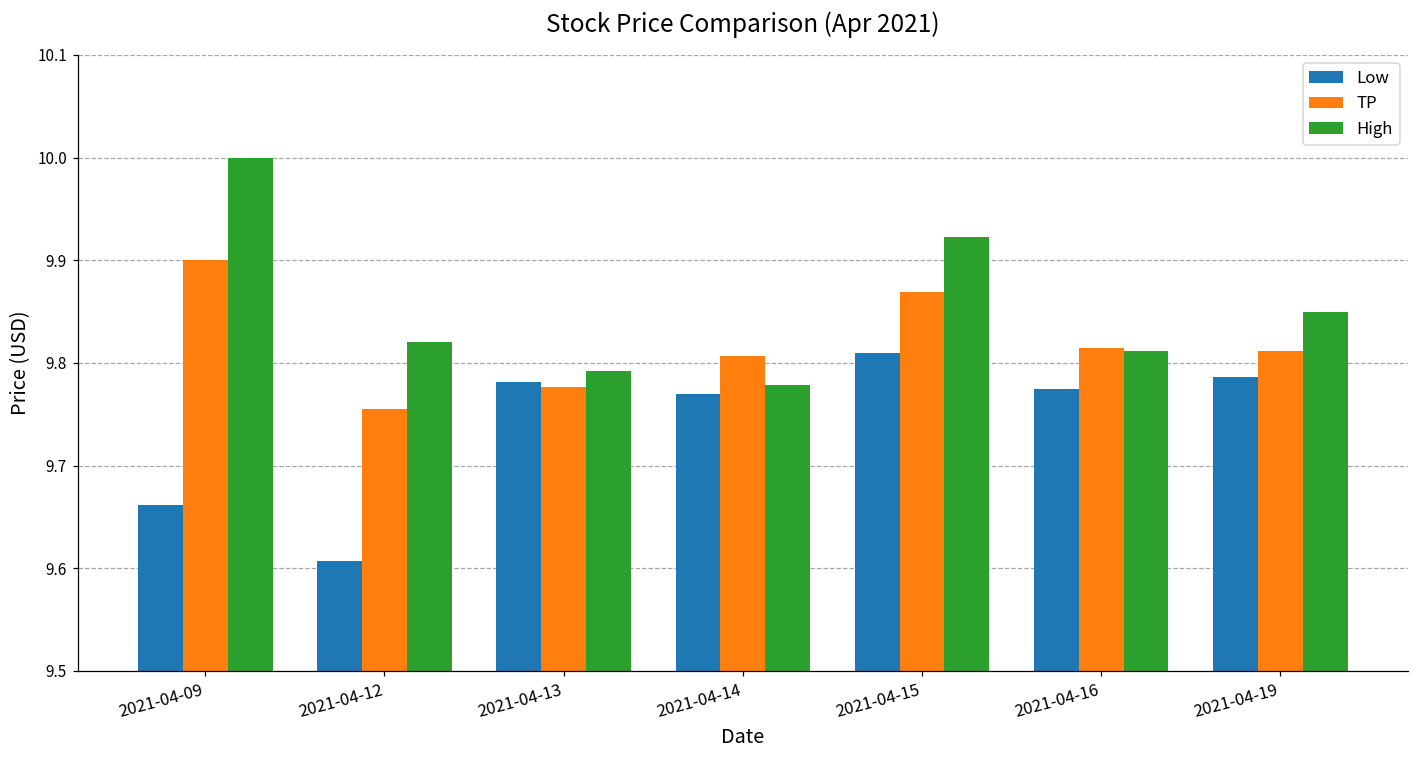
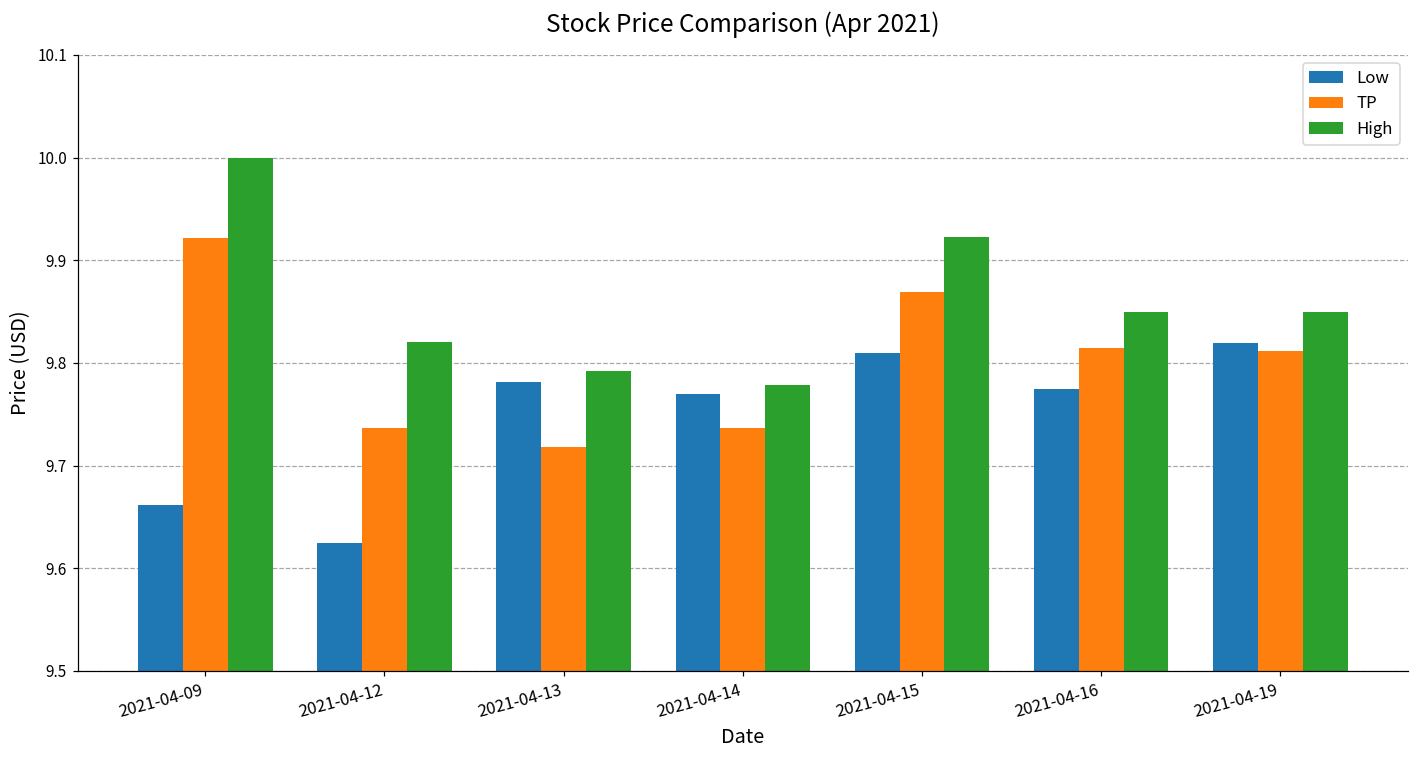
  {
    "Low": {
      "2021-04-09": 9.66,
-     "2021-04-12": 9.61,
+     "2021-04-12": 9.63,
      "2021-04-13": 9.78,
      "2021-04-14": 9.77,
      "2021-04-15": 9.81,
      "2021-04-16": 9.77,
-     "2021-04-19": 9.79
+     "2021-04-19": 9.82
    },
    "TP": {
-     "2021-04-09": 9.90,
-     "2021-04-12": 9.75,
-     "2021-04-13": 9.78,
-     "2021-04-14": 9.81,
+     "2021-04-09": 9.92,
+     "2021-04-12": 9.74,
+     "2021-04-13": 9.72,
+     "2021-04-14": 9.74,
      "2021-04-15": 9.87,
      "2021-04-16": 9.82,
      "2021-04-19": 9.81
    },
    "High": {
      "2021-04-09": 10.00,
      "2021-04-12": 9.82,
      "2021-04-13": 9.79,
      "2021-04-14": 9.78,
      "2021-04-15": 9.92,
-     "2021-04-16": 9.81,
+     "2021-04-16": 9.85,
      "2021-04-19": 9.85
    }
  }
